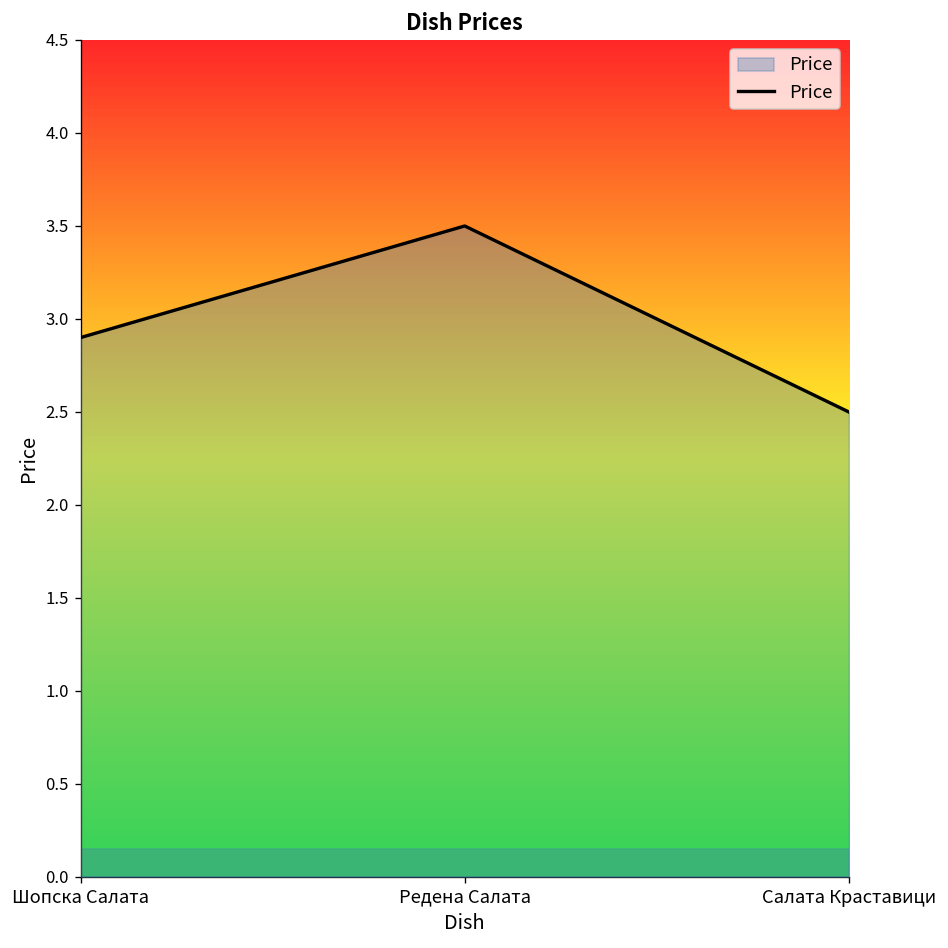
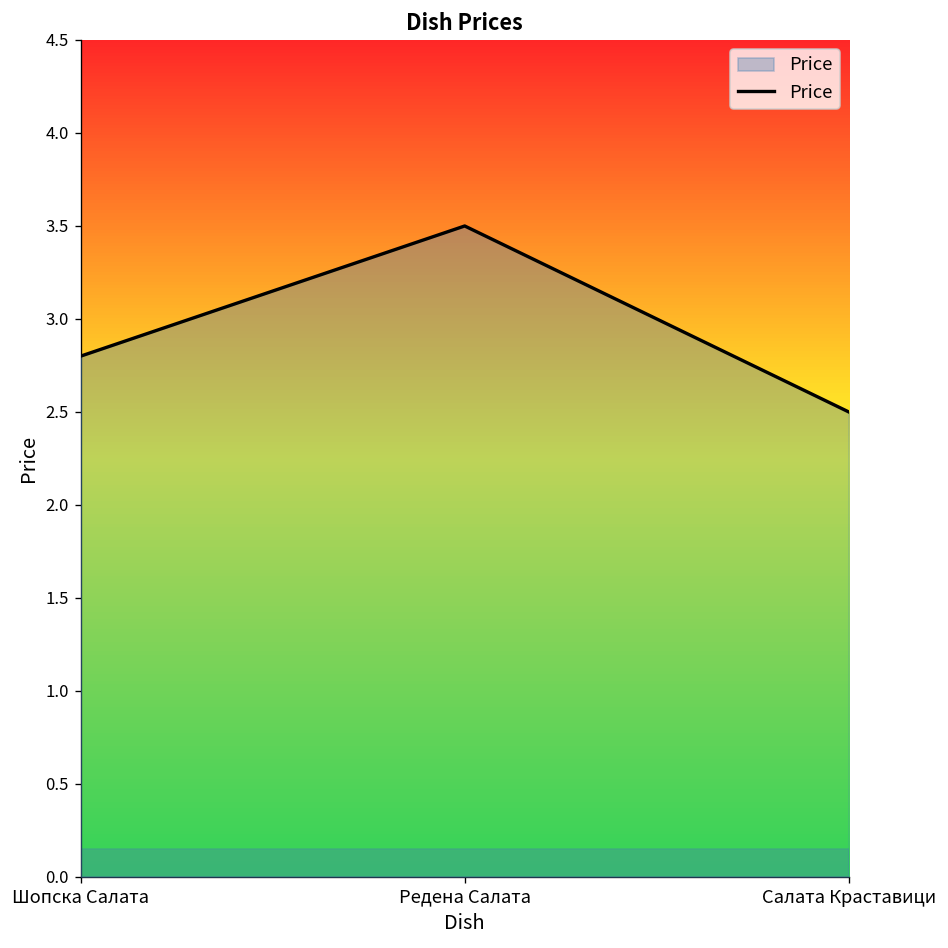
  {
-   "Шопска Салата": 2.9,
+   "Шопска Салата": 2.8,
    "Редена Салата": 3.5,
    "Салата Краставици": 2.5
  }
